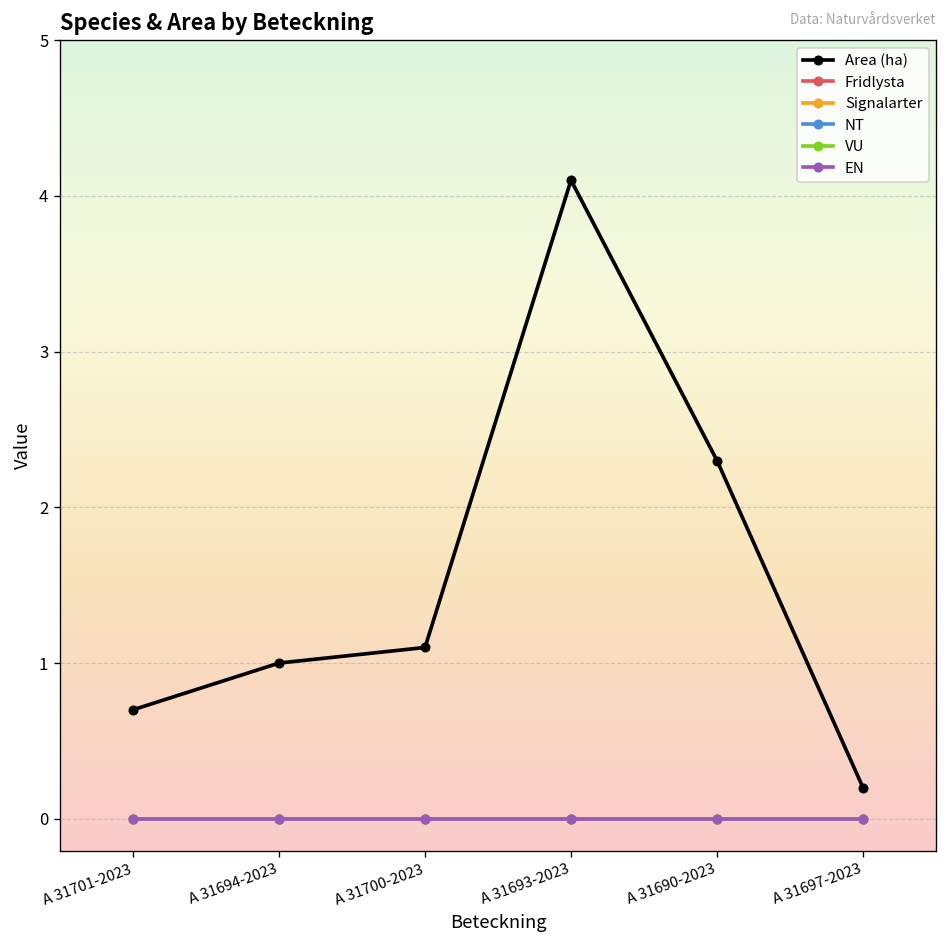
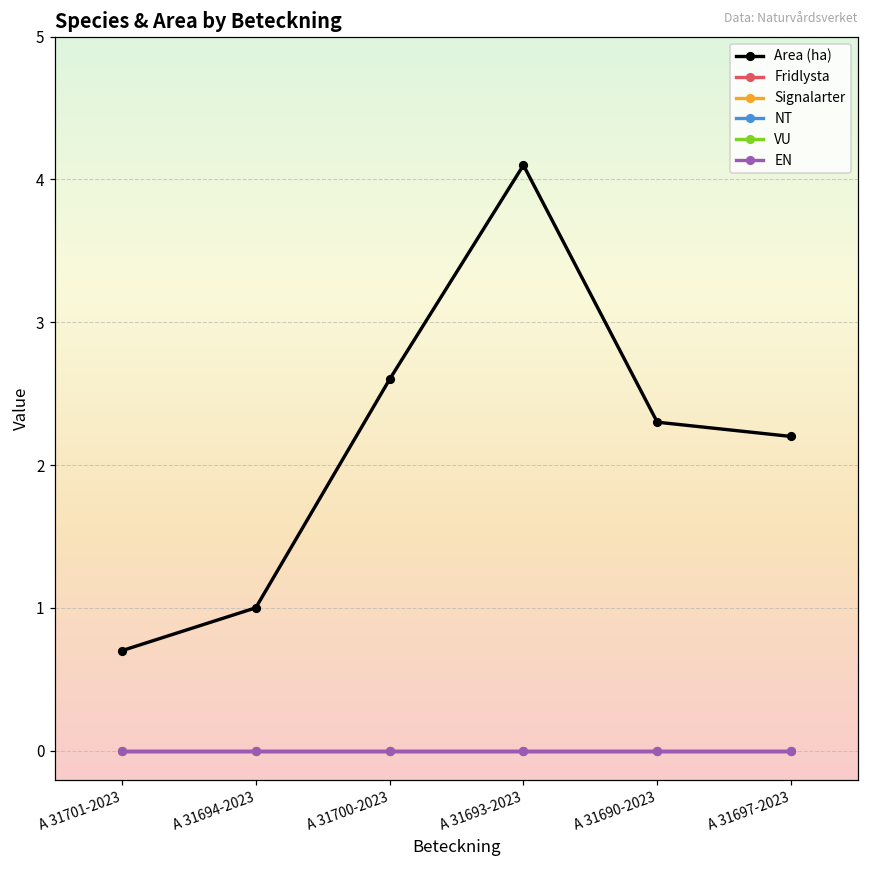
  {
    "Area (ha)": {
      "A 31701-2023": 0.7,
      "A 31694-2023": 1.0,
-     "A 31700-2023": 1.1,
+     "A 31700-2023": 2.6,
      "A 31693-2023": 4.1,
      "A 31690-2023": 2.3,
-     "A 31697-2023": 0.2
+     "A 31697-2023": 2.2
    },
    "EN": {
      "A 31701-2023": 0.0,
      "A 31694-2023": 0.0,
      "A 31700-2023": 0.0,
      "A 31693-2023": 0.0,
      "A 31690-2023": 0.0,
      "A 31697-2023": 0.0
    }
  }
